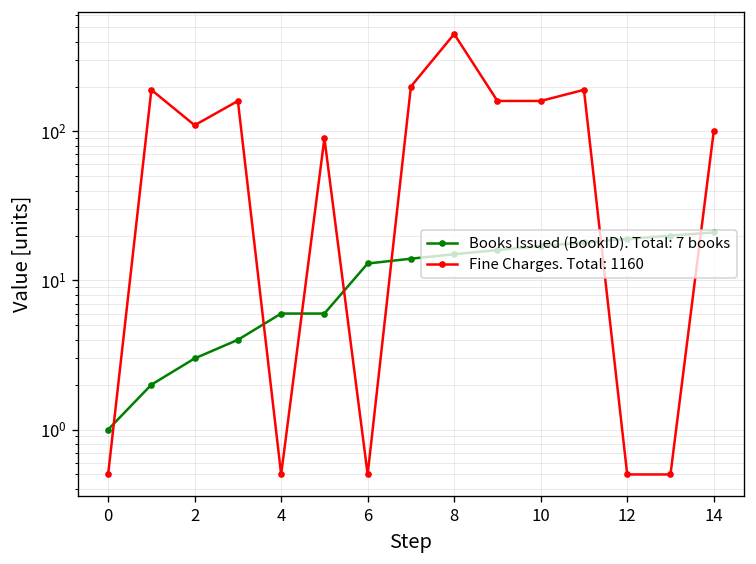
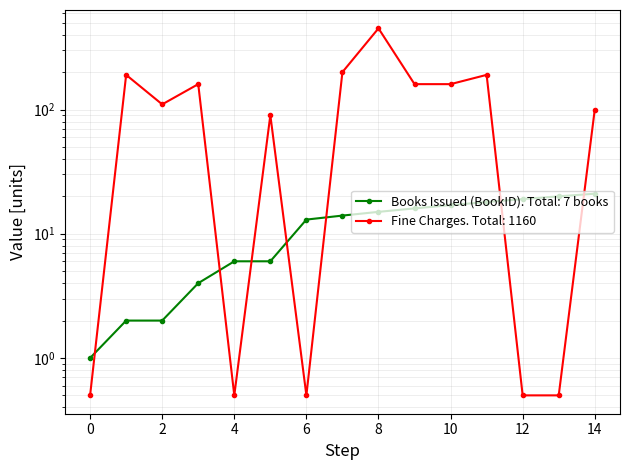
  {
    "Books Issued (BookID). Total: 7 books": {
      "0": 1,
-     "2": 3,
+     "2": 2,
      "4": 6,
      "6": 13
    },
    "Fine Charges. Total: 1160": {
      "0": 0.50,
      "2": 110,
      "4": 0.50,
      "6": 0.50,
      "8": 450,
      "10": 160,
      "12": 0.50,
      "14": 100
    }
  }
